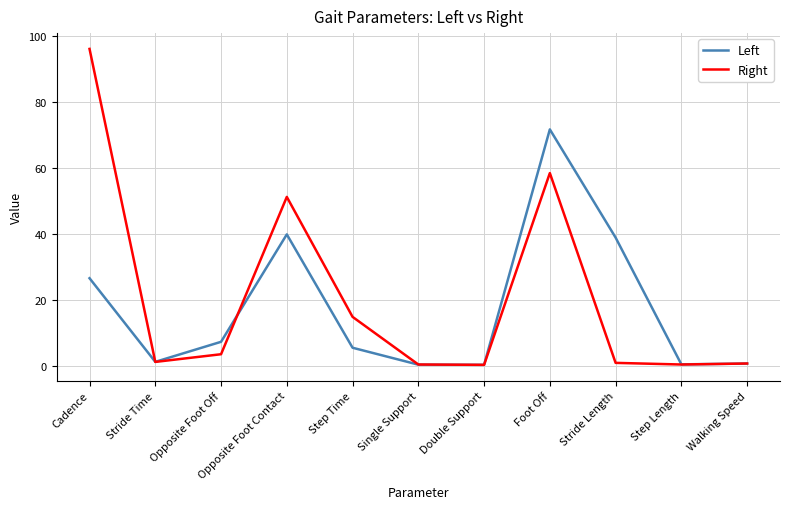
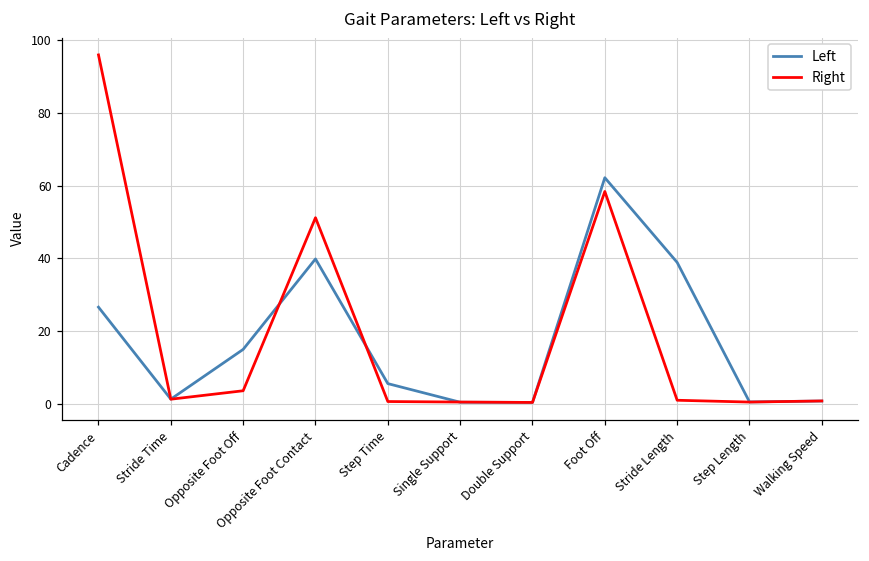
  {
    "Left": {
      "Cadence": 27,
-     "Opposite Foot Off": 7,
+     "Opposite Foot Off": 15,
      "Opposite Foot Contact": 40,
      "Step Time": 6,
-     "Foot Off": 72,
+     "Foot Off": 62,
      "Stride Length": 39
    },
    "Right": {
      "Cadence": 96,
      "Opposite Foot Off": 4,
      "Opposite Foot Contact": 51,
-     "Step Time": 15,
+     "Step Time": 1,
      "Foot Off": 58,
      "Stride Length": 1
    }
  }
